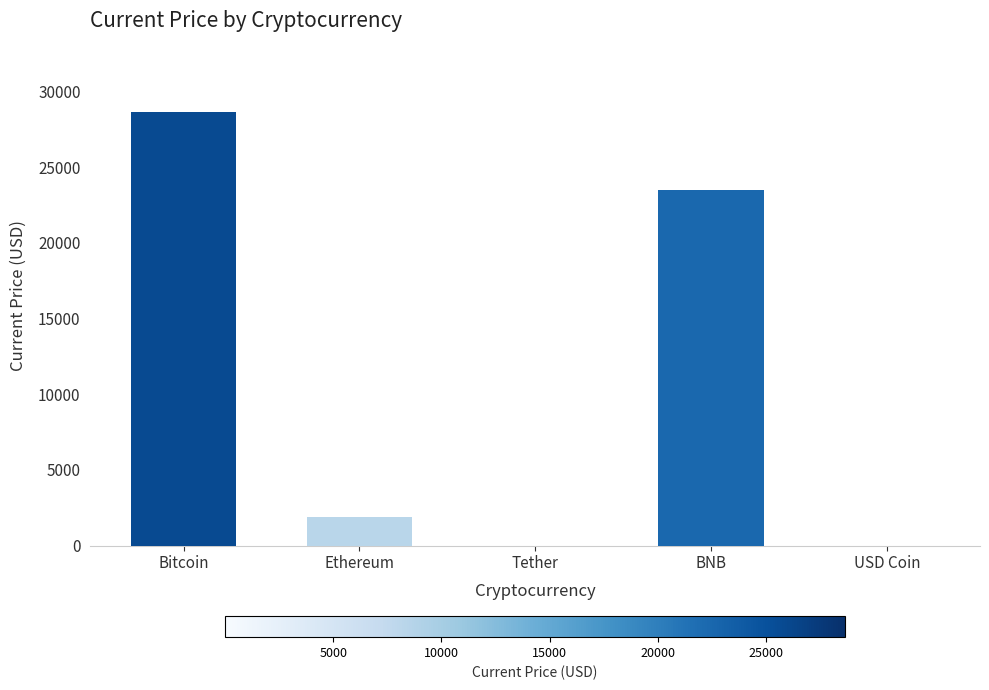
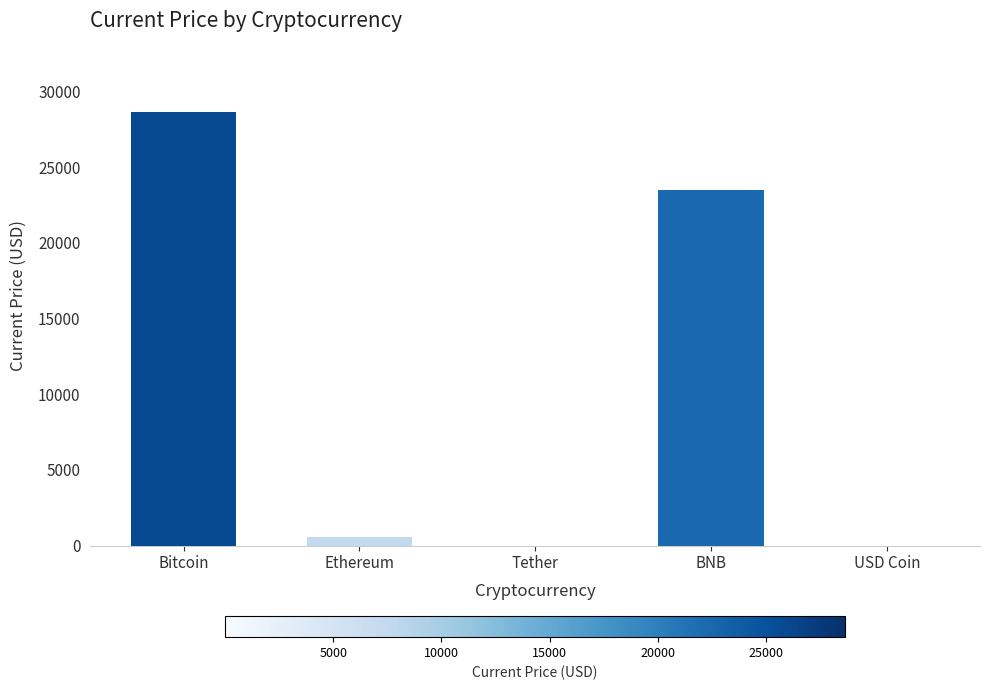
  {
    "Bitcoin": 28700,
-   "Ethereum": 1900,
+   "Ethereum": 500,
    "BNB": 23500
  }
